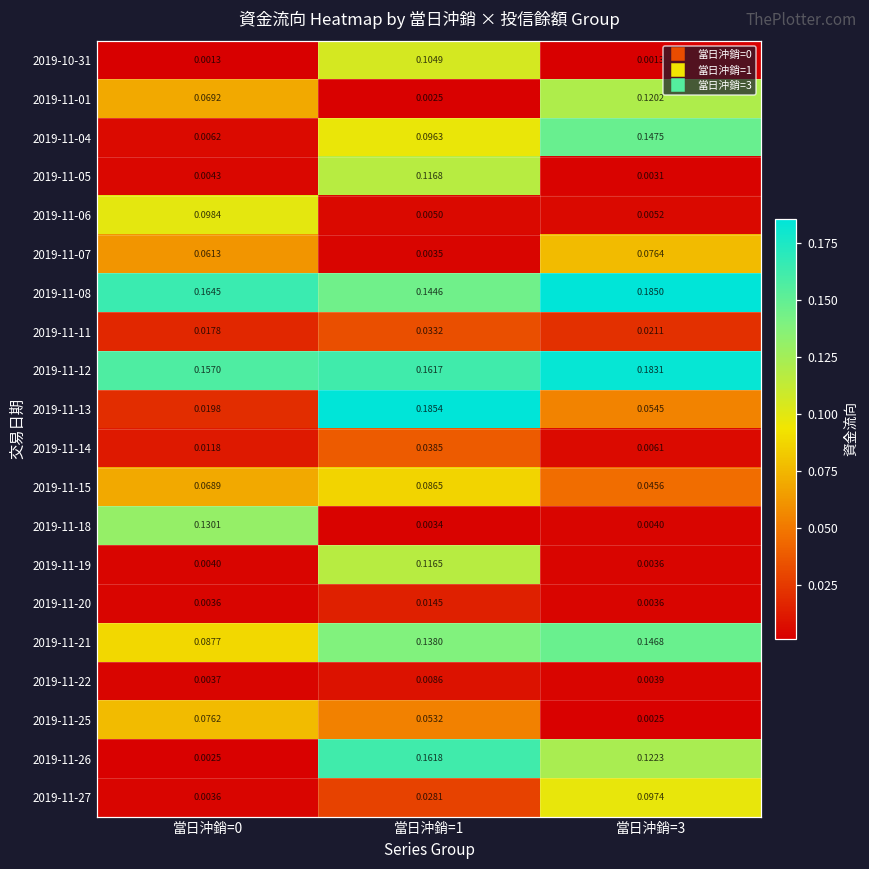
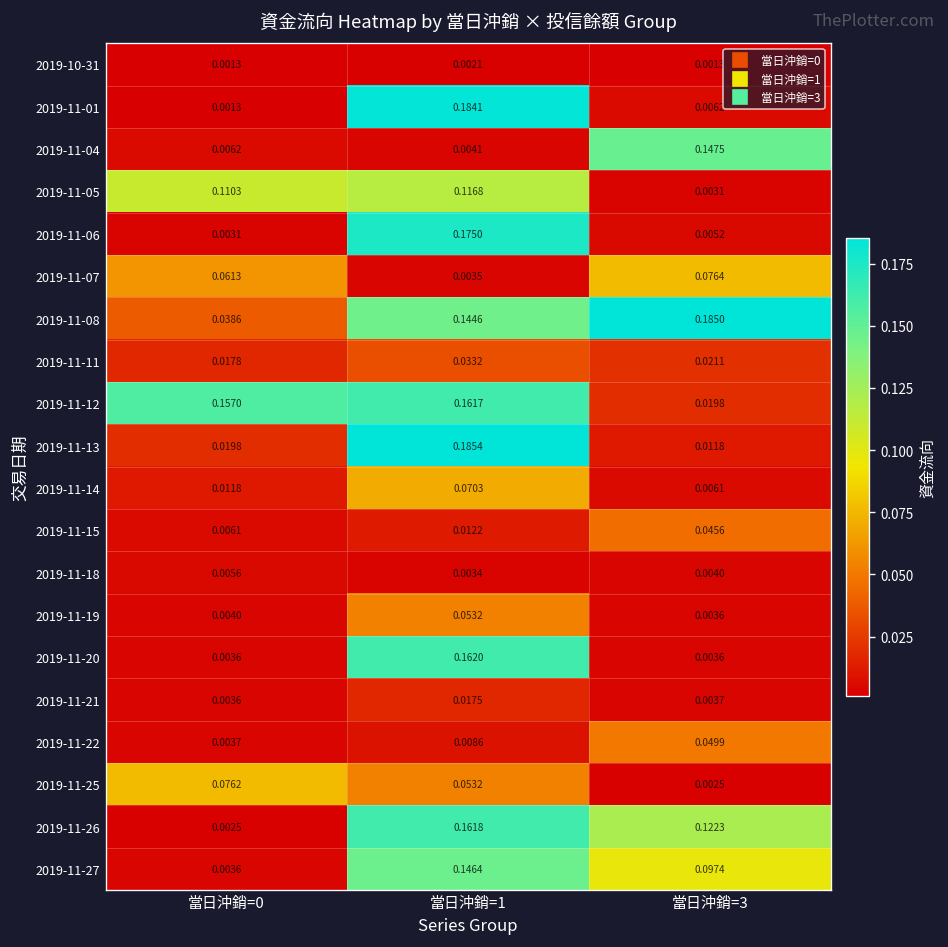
  {
    "2019-10-31": {
      "當日沖銷=0": 0.0013,
-     "當日沖銷=1": 0.1049
+     "當日沖銷=1": 0.0021
    },
    "2019-11-01": {
-     "當日沖銷=0": 0.0692,
-     "當日沖銷=1": 0.0025,
-     "當日沖銷=3": 0.1202
+     "當日沖銷=0": 0.0013,
+     "當日沖銷=1": 0.1841,
+     "當日沖銷=3": 0.0062
    },
    "2019-11-04": {
      "當日沖銷=0": 0.0062,
-     "當日沖銷=1": 0.0963,
+     "當日沖銷=1": 0.0041,
      "當日沖銷=3": 0.1475
    },
    "2019-11-05": {
-     "當日沖銷=0": 0.0043,
+     "當日沖銷=0": 0.1103,
      "當日沖銷=1": 0.1168,
      "當日沖銷=3": 0.0031
    },
    "2019-11-06": {
-     "當日沖銷=0": 0.0984,
-     "當日沖銷=1": 0.0050,
+     "當日沖銷=0": 0.0031,
+     "當日沖銷=1": 0.1750,
      "當日沖銷=3": 0.0052
    },
    "2019-11-07": {
      "當日沖銷=0": 0.0613,
      "當日沖銷=1": 0.0035,
      "當日沖銷=3": 0.0764
    },
    "2019-11-08": {
-     "當日沖銷=0": 0.1645,
+     "當日沖銷=0": 0.0386,
      "當日沖銷=1": 0.1446,
      "當日沖銷=3": 0.1850
    },
    "2019-11-11": {
      "當日沖銷=0": 0.0178,
      "當日沖銷=1": 0.0332,
      "當日沖銷=3": 0.0211
    },
    "2019-11-12": {
      "當日沖銷=0": 0.1570,
      "當日沖銷=1": 0.1617,
-     "當日沖銷=3": 0.1831
+     "當日沖銷=3": 0.0198
    },
    "2019-11-13": {
      "當日沖銷=0": 0.0198,
      "當日沖銷=1": 0.1854,
-     "當日沖銷=3": 0.0545
+     "當日沖銷=3": 0.0118
    },
    "2019-11-14": {
      "當日沖銷=0": 0.0118,
-     "當日沖銷=1": 0.0385,
+     "當日沖銷=1": 0.0703,
      "當日沖銷=3": 0.0061
    },
    "2019-11-15": {
-     "當日沖銷=0": 0.0689,
-     "當日沖銷=1": 0.0865,
+     "當日沖銷=0": 0.0061,
+     "當日沖銷=1": 0.0122,
      "當日沖銷=3": 0.0456
    },
    "2019-11-18": {
-     "當日沖銷=0": 0.1301,
+     "當日沖銷=0": 0.0056,
      "當日沖銷=1": 0.0034,
      "當日沖銷=3": 0.0040
    },
    "2019-11-19": {
      "當日沖銷=0": 0.0040,
-     "當日沖銷=1": 0.1165,
+     "當日沖銷=1": 0.0532,
      "當日沖銷=3": 0.0036
    },
    "2019-11-20": {
      "當日沖銷=0": 0.0036,
-     "當日沖銷=1": 0.0145,
+     "當日沖銷=1": 0.1620,
      "當日沖銷=3": 0.0036
    },
    "2019-11-21": {
-     "當日沖銷=0": 0.0877,
-     "當日沖銷=1": 0.1380,
-     "當日沖銷=3": 0.1468
+     "當日沖銷=0": 0.0036,
+     "當日沖銷=1": 0.0175,
+     "當日沖銷=3": 0.0037
    },
    "2019-11-22": {
      "當日沖銷=0": 0.0037,
      "當日沖銷=1": 0.0086,
-     "當日沖銷=3": 0.0039
+     "當日沖銷=3": 0.0499
    },
    "2019-11-25": {
      "當日沖銷=0": 0.0762,
      "當日沖銷=1": 0.0532,
      "當日沖銷=3": 0.0025
    },
    "2019-11-26": {
      "當日沖銷=0": 0.0025,
      "當日沖銷=1": 0.1618,
      "當日沖銷=3": 0.1223
    },
    "2019-11-27": {
      "當日沖銷=0": 0.0036,
-     "當日沖銷=1": 0.0281,
+     "當日沖銷=1": 0.1464,
      "當日沖銷=3": 0.0974
    }
  }
